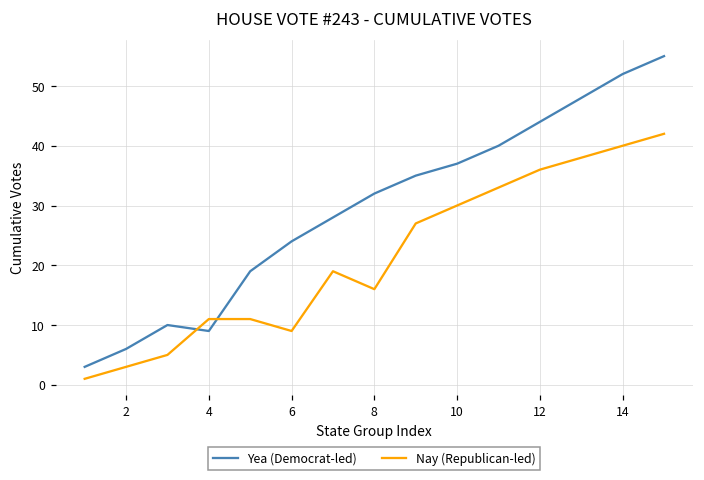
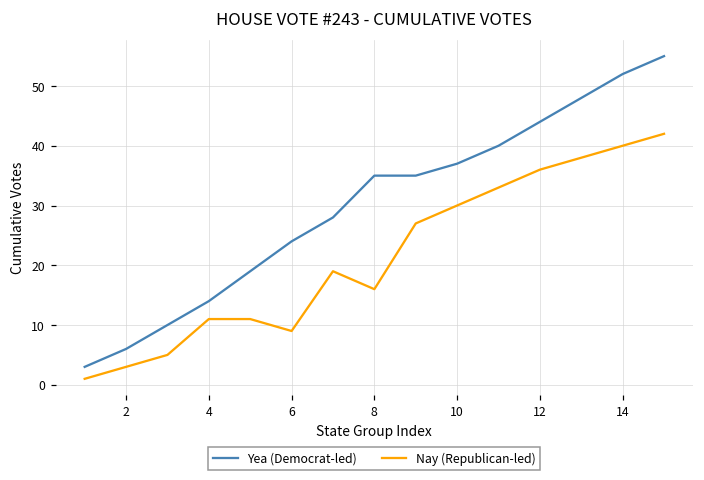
  {
    "Yea (Democrat-led)": {
      "2": 6,
-     "4": 9,
+     "4": 14,
      "6": 24,
-     "8": 32,
+     "8": 35,
      "10": 37,
      "12": 44,
      "14": 52
    },
    "Nay (Republican-led)": {
      "2": 3,
      "4": 11,
      "6": 9,
      "8": 16,
      "10": 30,
      "12": 36,
      "14": 40
    }
  }
